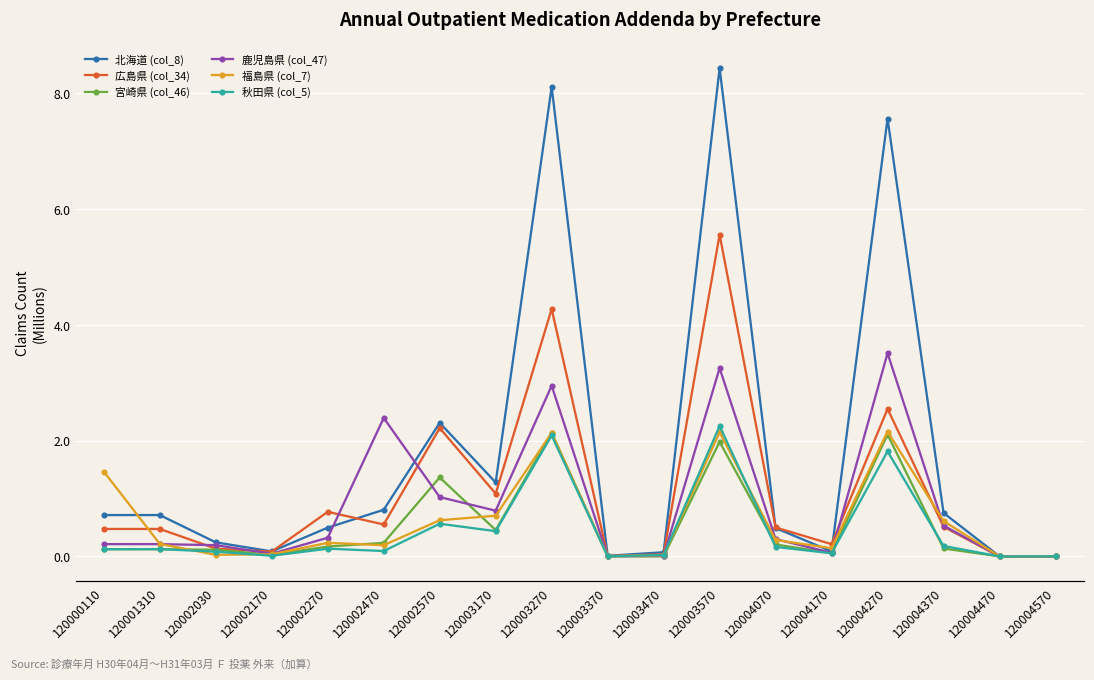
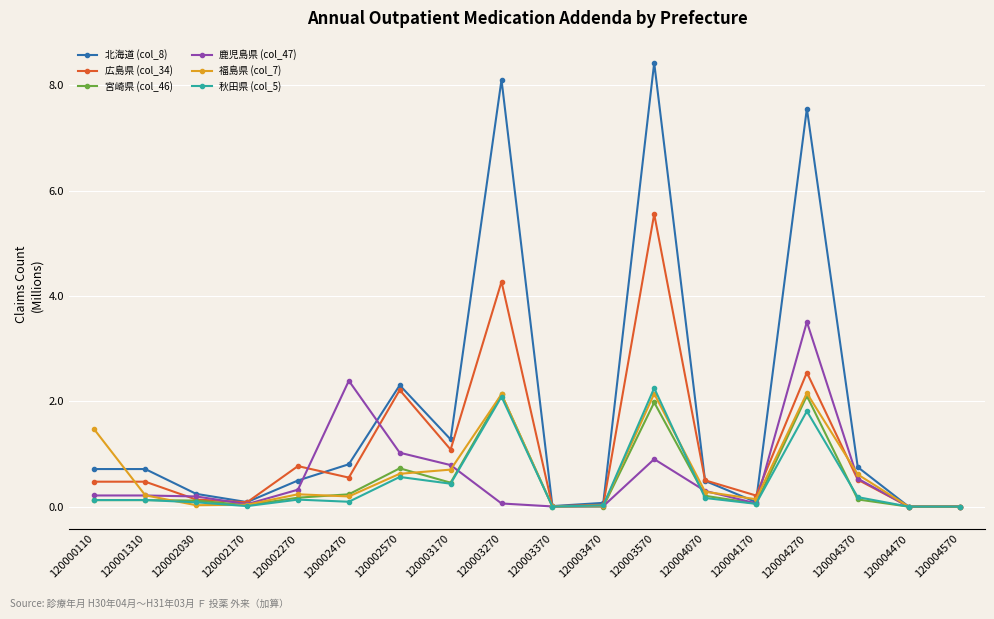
  {
    "北海道 (col_8)": {
      "120000110": 0.7,
      "120001310": 0.7,
      "120002270": 0.5,
      "120002470": 0.8,
      "120002570": 2.3,
      "120003170": 1.3,
      "120003270": 8.1,
      "120003570": 8.4,
      "120004270": 7.6,
      "120004370": 0.8
    },
    "広島県 (col_34)": {
      "120000110": 0.5,
      "120001310": 0.5,
      "120002270": 0.8,
      "120002470": 0.6,
      "120002570": 2.2,
      "120003170": 1.1,
      "120003270": 4.3,
      "120003570": 5.6,
      "120004170": 0.2,
      "120004270": 2.5
    },
    "宮崎県 (col_46)": {
-     "120002570": 1.4,
+     "120002570": 0.7,
      "120003570": 2.0,
      "120004270": 2.1
    },
    "鹿児島県 (col_47)": {
      "120000110": 0.2,
      "120002270": 0.3,
      "120002470": 2.4,
      "120002570": 1.0,
      "120003170": 0.8,
-     "120003270": 2.9,
-     "120003570": 3.3,
+     "120003270": 0.1,
+     "120003570": 0.9,
      "120004270": 3.5
    },
    "福島県 (col_7)": {
      "120000110": 1.5,
      "120002030": 0.0,
      "120002270": 0.2,
      "120002570": 0.6,
      "120003170": 0.7,
      "120003570": 2.1,
      "120004170": 0.1,
      "120004270": 2.2,
      "120004370": 0.6
    },
    "秋田県 (col_5)": {
      "120002470": 0.1,
      "120002570": 0.6,
      "120003570": 2.3,
      "120004270": 1.8
    }
  }
